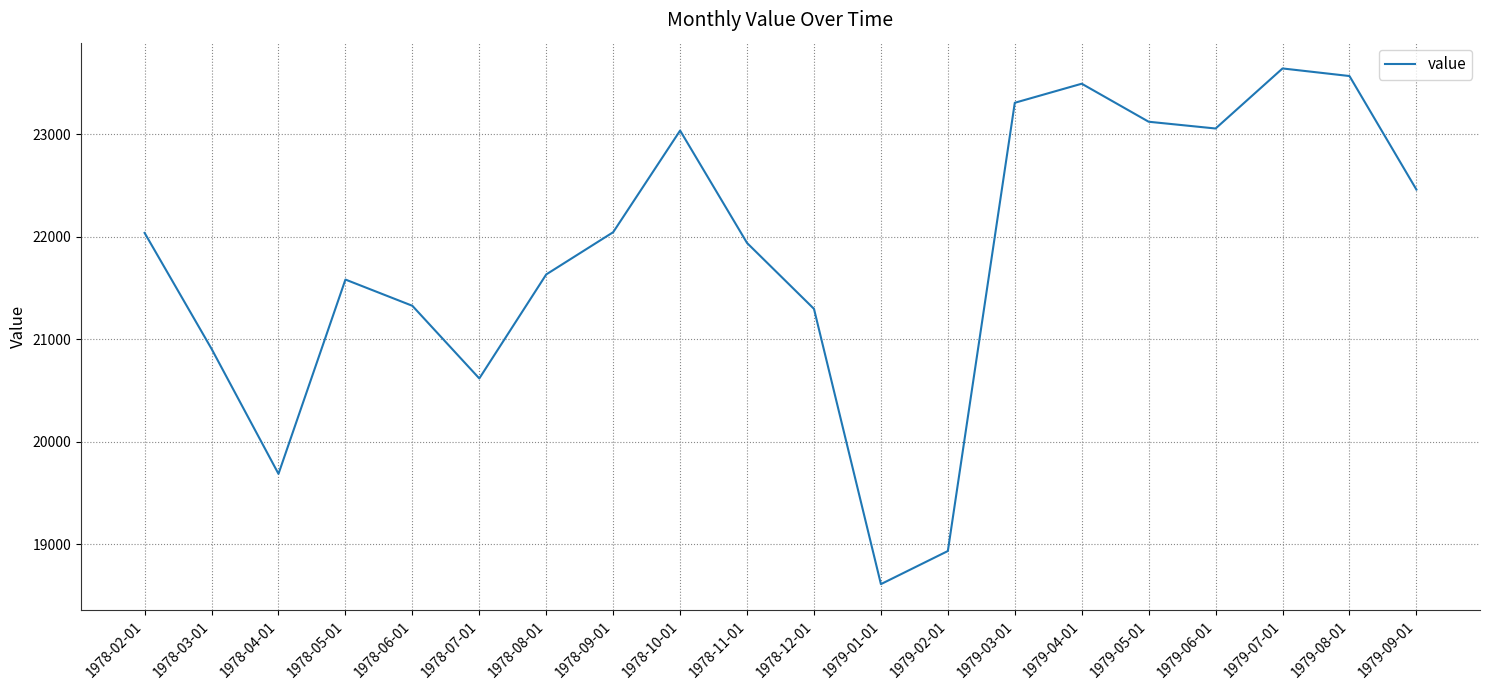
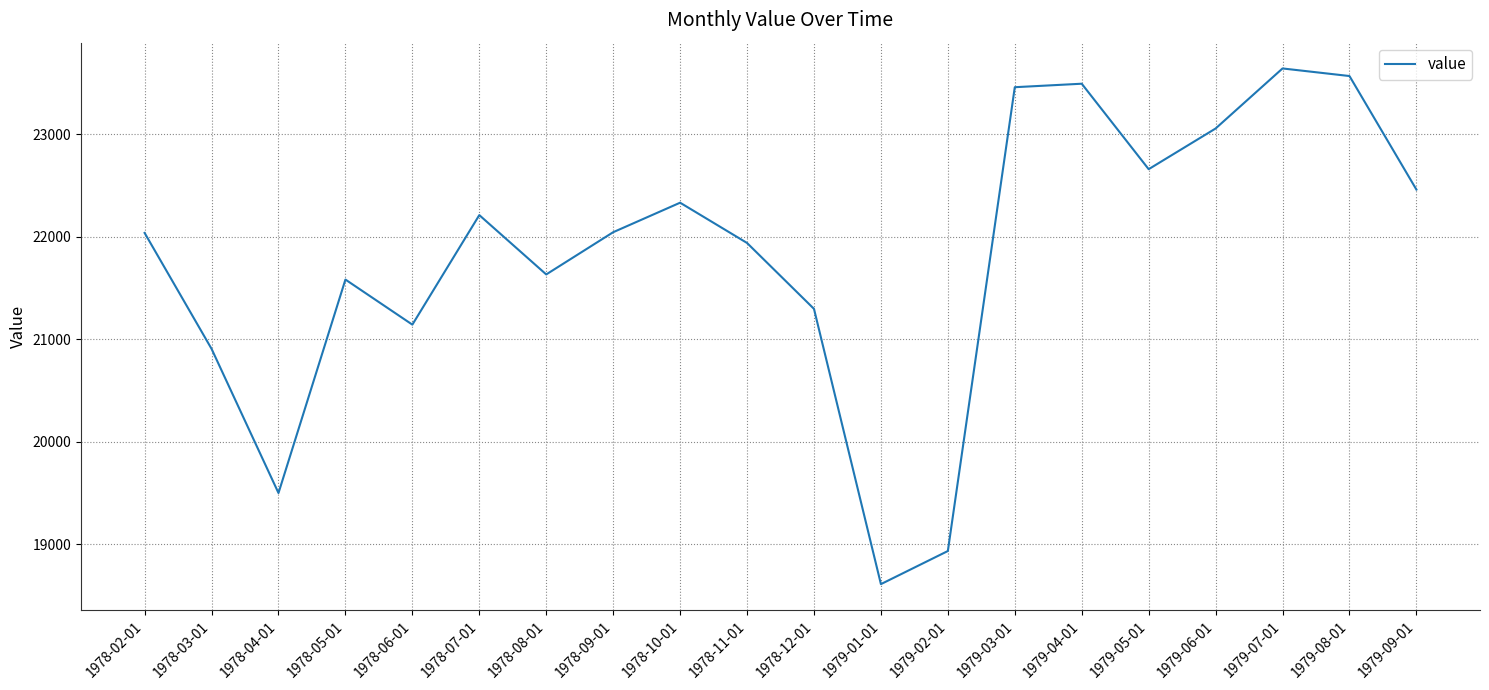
  {
    "1978-02-01": 22040,
    "1978-03-01": 20910,
-   "1978-04-01": 19690,
+   "1978-04-01": 19500,
    "1978-05-01": 21580,
-   "1978-06-01": 21330,
-   "1978-07-01": 20620,
+   "1978-06-01": 21140,
+   "1978-07-01": 22210,
    "1978-08-01": 21630,
    "1978-09-01": 22050,
-   "1978-10-01": 23040,
+   "1978-10-01": 22330,
    "1978-11-01": 21940,
    "1978-12-01": 21300,
    "1979-01-01": 18610,
    "1979-02-01": 18940,
-   "1979-03-01": 23310,
+   "1979-03-01": 23460,
    "1979-04-01": 23500,
-   "1979-05-01": 23120,
+   "1979-05-01": 22660,
    "1979-06-01": 23060,
    "1979-07-01": 23640,
    "1979-08-01": 23570,
    "1979-09-01": 22460
  }
